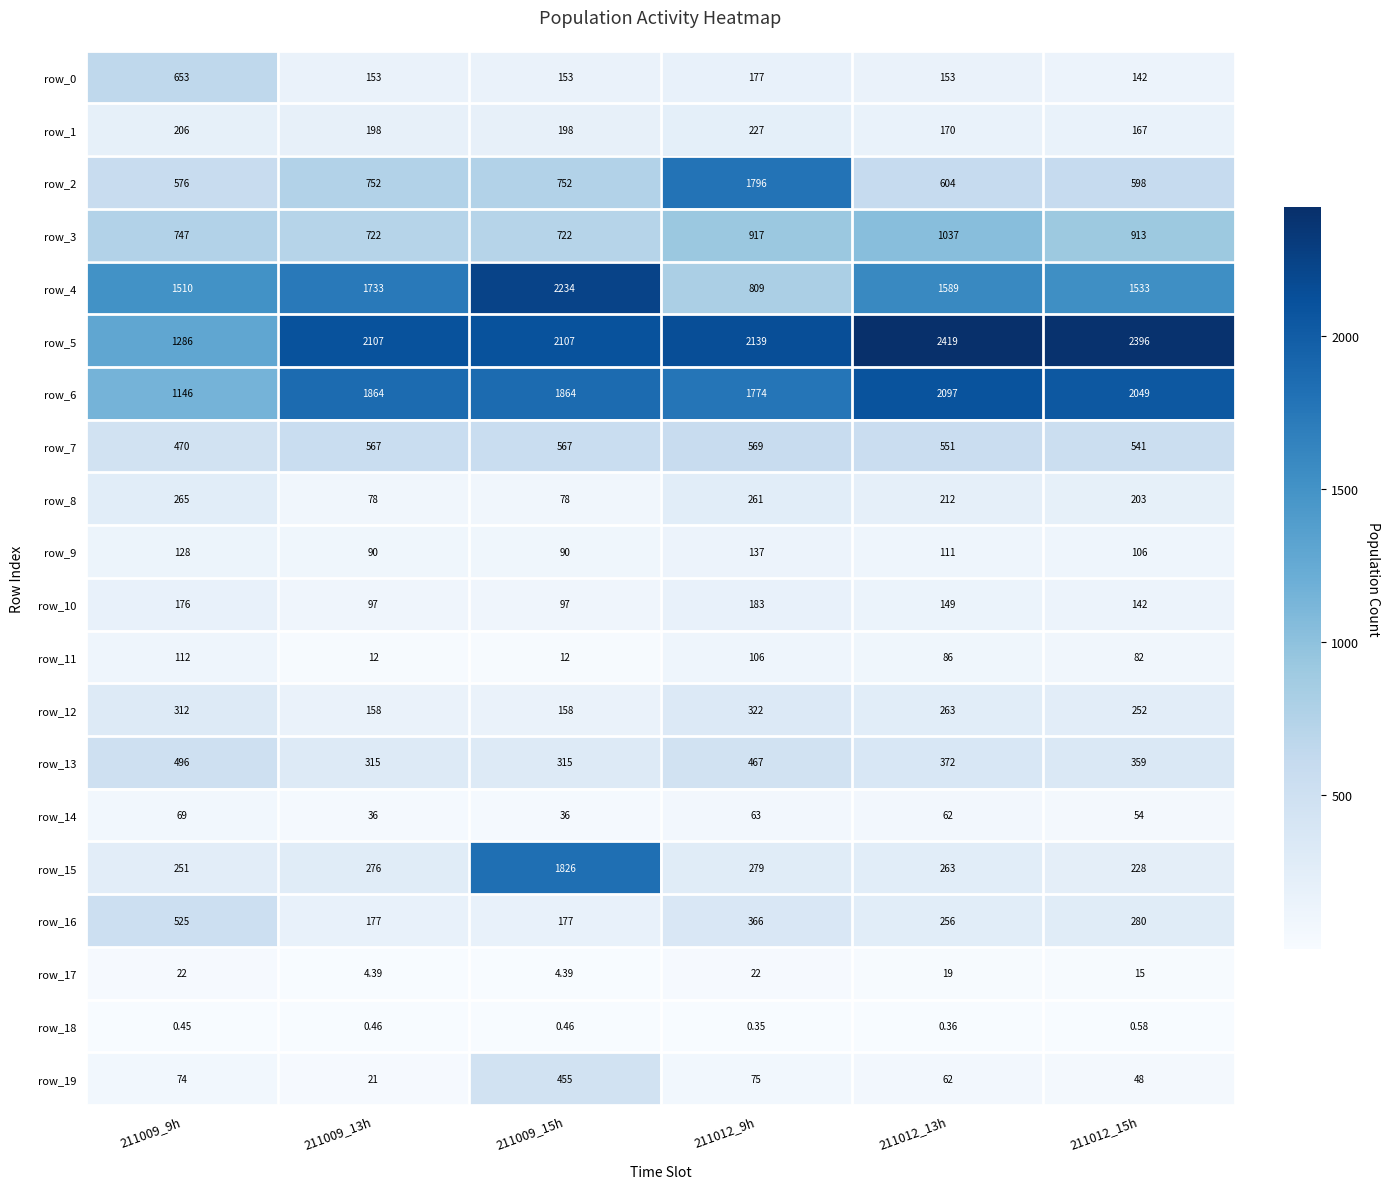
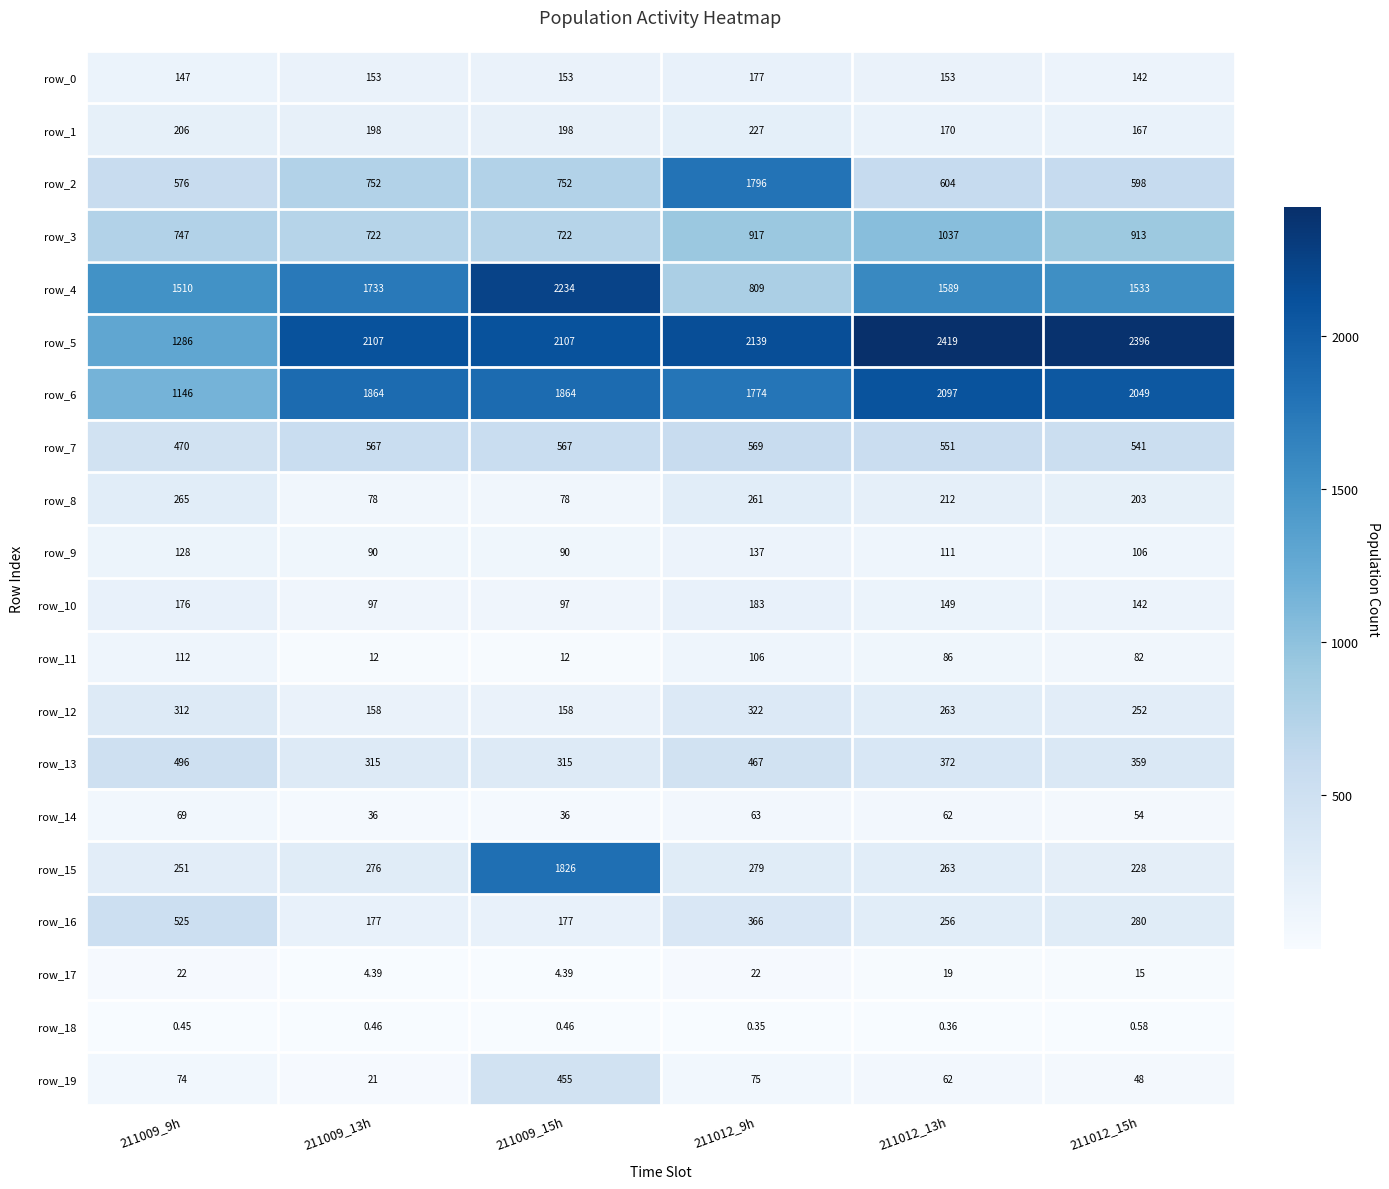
  {
    "row_0": {
-     "211009_9h": 653,
+     "211009_9h": 147,
      "211009_13h": 153,
      "211009_15h": 153,
      "211012_9h": 177,
      "211012_13h": 153,
      "211012_15h": 142
    },
    "row_1": {
      "211009_9h": 206,
      "211009_13h": 198,
      "211009_15h": 198,
      "211012_9h": 227,
      "211012_13h": 170,
      "211012_15h": 167
    },
    "row_2": {
      "211009_9h": 576,
      "211009_13h": 752,
      "211009_15h": 752,
      "211012_9h": 1796,
      "211012_13h": 604,
      "211012_15h": 598
    },
    "row_3": {
      "211009_9h": 747,
      "211009_13h": 722,
      "211009_15h": 722,
      "211012_9h": 917,
      "211012_13h": 1037,
      "211012_15h": 913
    },
    "row_4": {
      "211009_9h": 1510,
      "211009_13h": 1733,
      "211009_15h": 2234,
      "211012_9h": 809,
      "211012_13h": 1589,
      "211012_15h": 1533
    },
    "row_5": {
      "211009_9h": 1286,
      "211009_13h": 2107,
      "211009_15h": 2107,
      "211012_9h": 2139,
      "211012_13h": 2419,
      "211012_15h": 2396
    },
    "row_6": {
      "211009_9h": 1146,
      "211009_13h": 1864,
      "211009_15h": 1864,
      "211012_9h": 1774,
      "211012_13h": 2097,
      "211012_15h": 2049
    },
    "row_7": {
      "211009_9h": 470,
      "211009_13h": 567,
      "211009_15h": 567,
      "211012_9h": 569,
      "211012_13h": 551,
      "211012_15h": 541
    },
    "row_8": {
      "211009_9h": 265,
      "211009_13h": 78,
      "211009_15h": 78,
      "211012_9h": 261,
      "211012_13h": 212,
      "211012_15h": 203
    },
    "row_9": {
      "211009_9h": 128,
      "211009_13h": 90,
      "211009_15h": 90,
      "211012_9h": 137,
      "211012_13h": 111,
      "211012_15h": 106
    },
    "row_10": {
      "211009_9h": 176,
      "211009_13h": 97,
      "211009_15h": 97,
      "211012_9h": 183,
      "211012_13h": 149,
      "211012_15h": 142
    },
    "row_11": {
      "211009_9h": 112,
      "211009_13h": 12,
      "211009_15h": 12,
      "211012_9h": 106,
      "211012_13h": 86,
      "211012_15h": 82
    },
    "row_12": {
      "211009_9h": 312,
      "211009_13h": 158,
      "211009_15h": 158,
      "211012_9h": 322,
      "211012_13h": 263,
      "211012_15h": 252
    },
    "row_13": {
      "211009_9h": 496,
      "211009_13h": 315,
      "211009_15h": 315,
      "211012_9h": 467,
      "211012_13h": 372,
      "211012_15h": 359
    },
    "row_14": {
      "211009_9h": 69,
      "211009_13h": 36,
      "211009_15h": 36,
      "211012_9h": 63,
      "211012_13h": 62,
      "211012_15h": 54
    },
    "row_15": {
      "211009_9h": 251,
      "211009_13h": 276,
      "211009_15h": 1826,
      "211012_9h": 279,
      "211012_13h": 263,
      "211012_15h": 228
    },
    "row_16": {
      "211009_9h": 525,
      "211009_13h": 177,
      "211009_15h": 177,
      "211012_9h": 366,
      "211012_13h": 256,
      "211012_15h": 280
    },
    "row_17": {
      "211009_9h": 22,
      "211009_13h": 4.39,
      "211009_15h": 4.39,
      "211012_9h": 22,
      "211012_13h": 19,
      "211012_15h": 15
    },
    "row_18": {
      "211009_9h": 0.45,
      "211009_13h": 0.46,
      "211009_15h": 0.46,
      "211012_9h": 0.35,
      "211012_13h": 0.36,
      "211012_15h": 0.58
    },
    "row_19": {
      "211009_9h": 74,
      "211009_13h": 21,
      "211009_15h": 455,
      "211012_9h": 75,
      "211012_13h": 62,
      "211012_15h": 48
    }
  }
